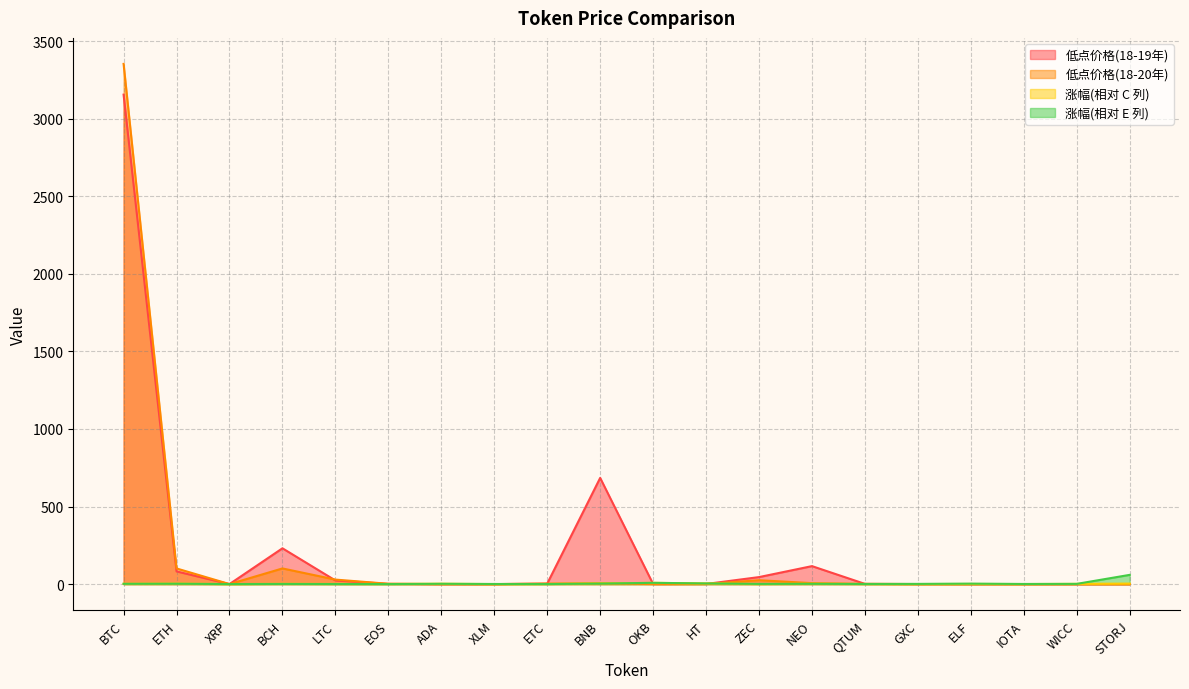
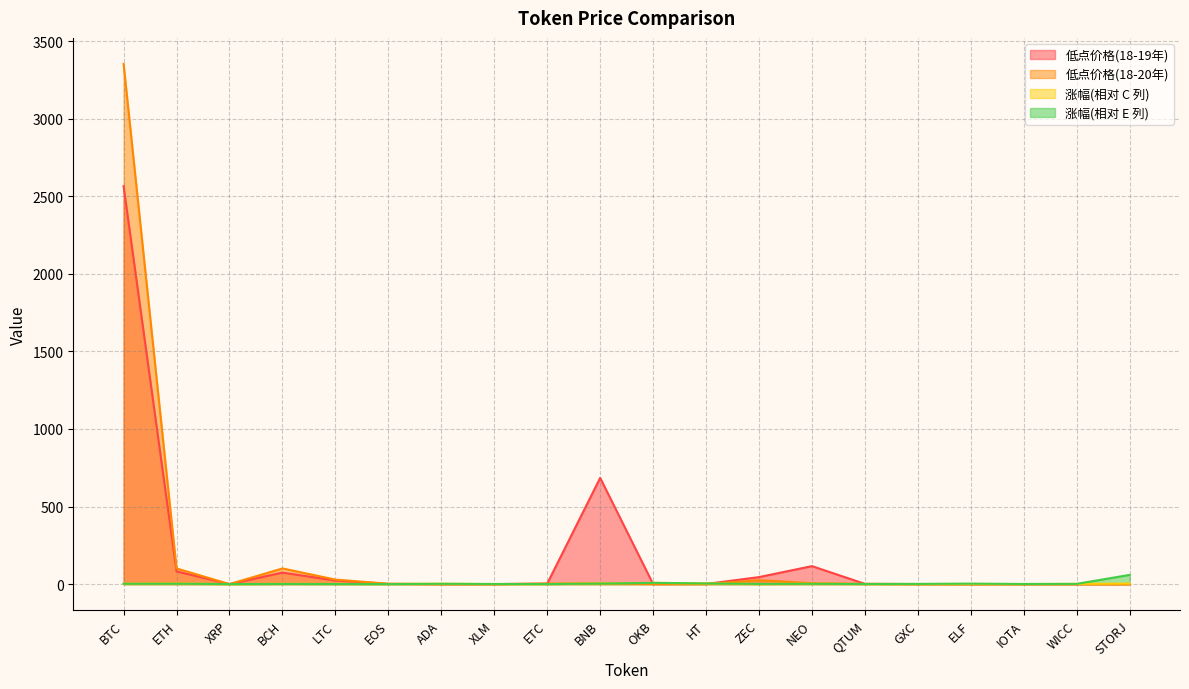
  {
    "低点价格(18-19年)": {
-     "BTC": 3160,
+     "BTC": 2570,
      "ETH": 80,
-     "BCH": 230,
+     "BCH": 70,
      "BNB": 680,
      "ZEC": 50,
      "NEO": 120
    },
    "涨幅(相对 E 列)": {
      "STORJ": 60
    }
  }
